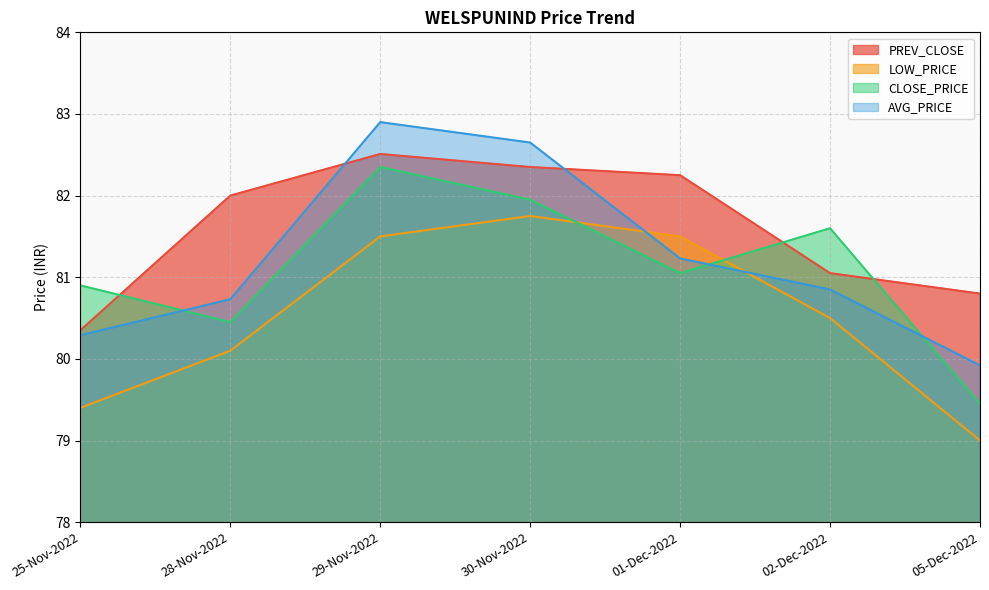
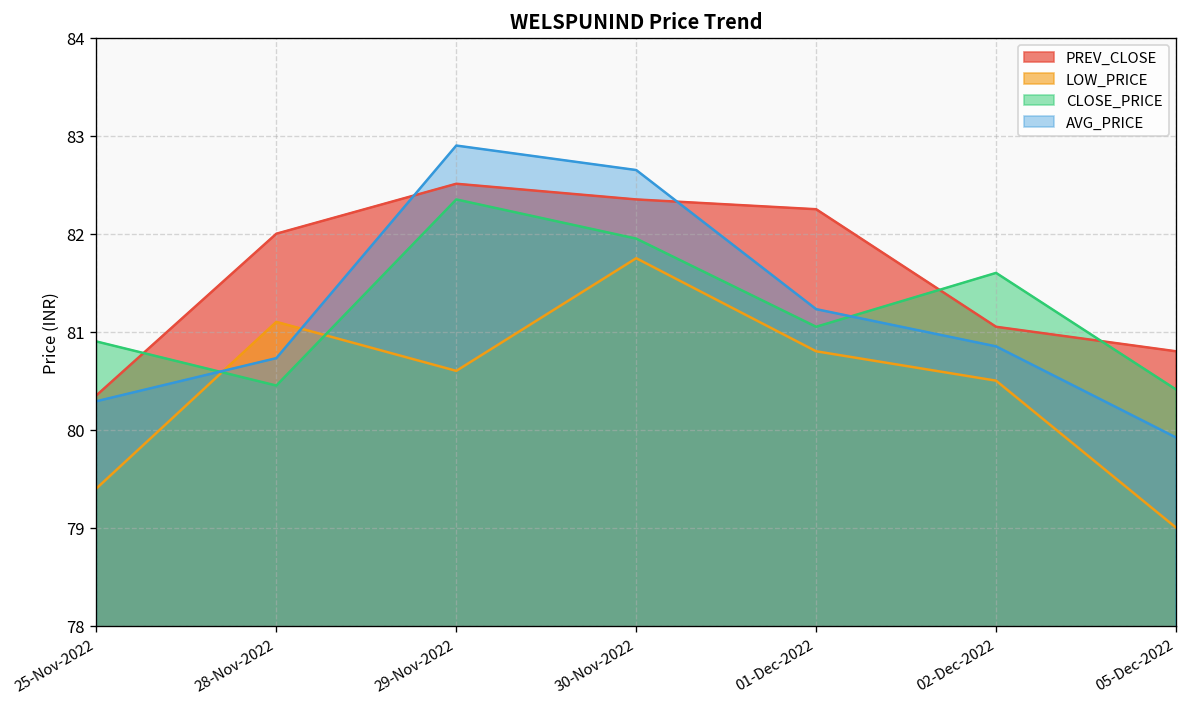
  {
    "PREV_CLOSE": {
      "25-Nov-2022": 80.4,
      "28-Nov-2022": 82.0,
      "29-Nov-2022": 82.5,
      "30-Nov-2022": 82.4,
      "01-Dec-2022": 82.3,
      "02-Dec-2022": 81.1,
      "05-Dec-2022": 80.8
    },
    "LOW_PRICE": {
      "25-Nov-2022": 79.4,
-     "28-Nov-2022": 80.1,
-     "29-Nov-2022": 81.5,
+     "28-Nov-2022": 81.1,
+     "29-Nov-2022": 80.6,
      "30-Nov-2022": 81.8,
-     "01-Dec-2022": 81.5,
+     "01-Dec-2022": 80.8,
      "02-Dec-2022": 80.5,
      "05-Dec-2022": 79.0
    },
    "CLOSE_PRICE": {
      "25-Nov-2022": 80.9,
      "28-Nov-2022": 80.5,
      "29-Nov-2022": 82.4,
      "30-Nov-2022": 82.0,
      "01-Dec-2022": 81.1,
      "02-Dec-2022": 81.6,
-     "05-Dec-2022": 79.5
+     "05-Dec-2022": 80.4
    },
    "AVG_PRICE": {
      "25-Nov-2022": 80.3,
      "28-Nov-2022": 80.7,
      "29-Nov-2022": 82.9,
      "30-Nov-2022": 82.7,
      "01-Dec-2022": 81.2,
      "02-Dec-2022": 80.9,
      "05-Dec-2022": 79.9
    }
  }
